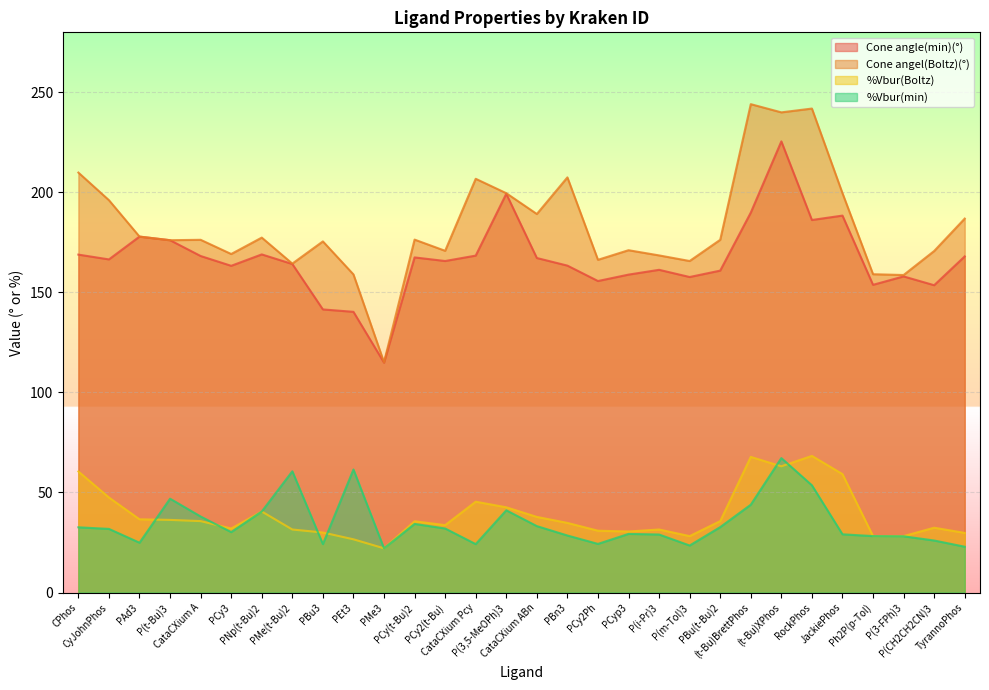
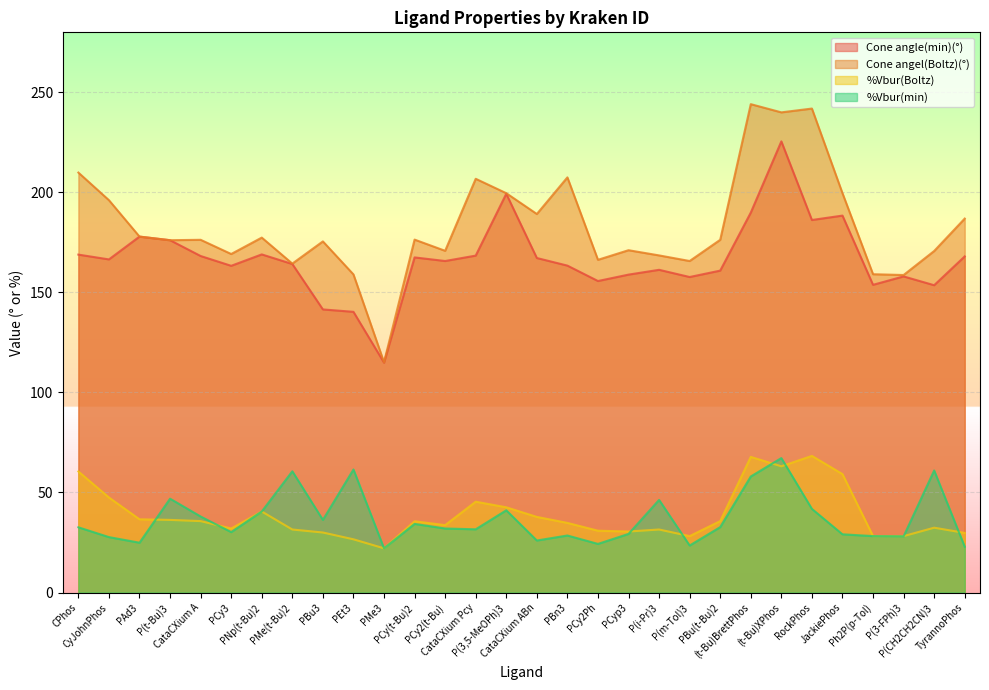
  {
    "%Vbur(min)": {
      "CPhos": 33,
-     "CyJohnPhos": 32,
+     "CyJohnPhos": 28,
      "PAd3": 25,
      "P(t-Bu)3": 47,
      "CataCXium A": 38,
      "PCy3": 30,
      "PMe(t-Bu)2": 61,
-     "PBu3": 24,
+     "PBu3": 36,
      "PEt3": 62,
      "PCy(t-Bu)2": 34,
      "PCy2(t-Bu)": 32,
-     "CataCXium Pcy": 24,
+     "CataCXium Pcy": 32,
      "P(3,5-MeOPh)3": 41,
-     "CataCXium ABn": 33,
+     "CataCXium ABn": 26,
      "PBn3": 29,
      "PCy2Ph": 24,
-     "P(i-Pr)3": 29,
+     "P(i-Pr)3": 46,
      "P(m-Tol)3": 24,
      "PBu(t-Bu)2": 33,
-     "(t-Bu)BrettPhos": 44,
+     "(t-Bu)BrettPhos": 58,
      "(t-Bu)XPhos": 67,
-     "RockPhos": 54,
+     "RockPhos": 42,
      "JackiePhos": 29,
-     "P(CH2CH2CN)3": 26,
+     "P(CH2CH2CN)3": 61,
      "TyrannoPhos": 23
    }
  }
